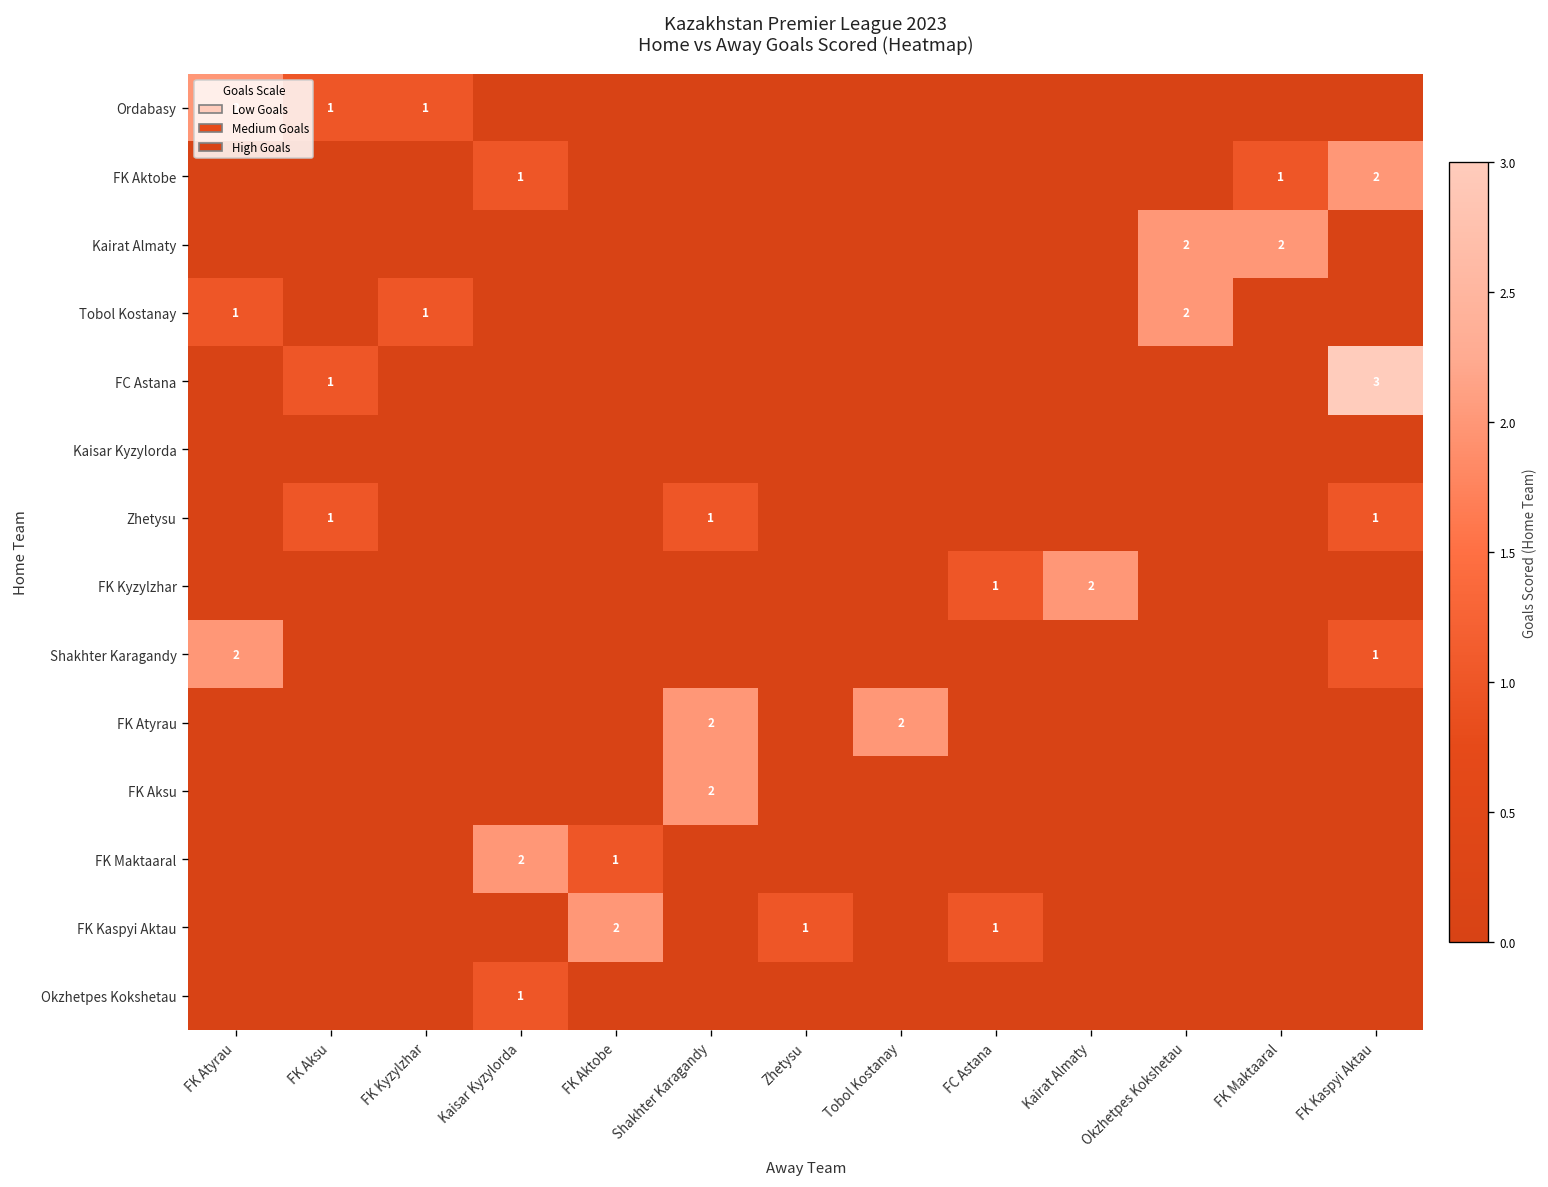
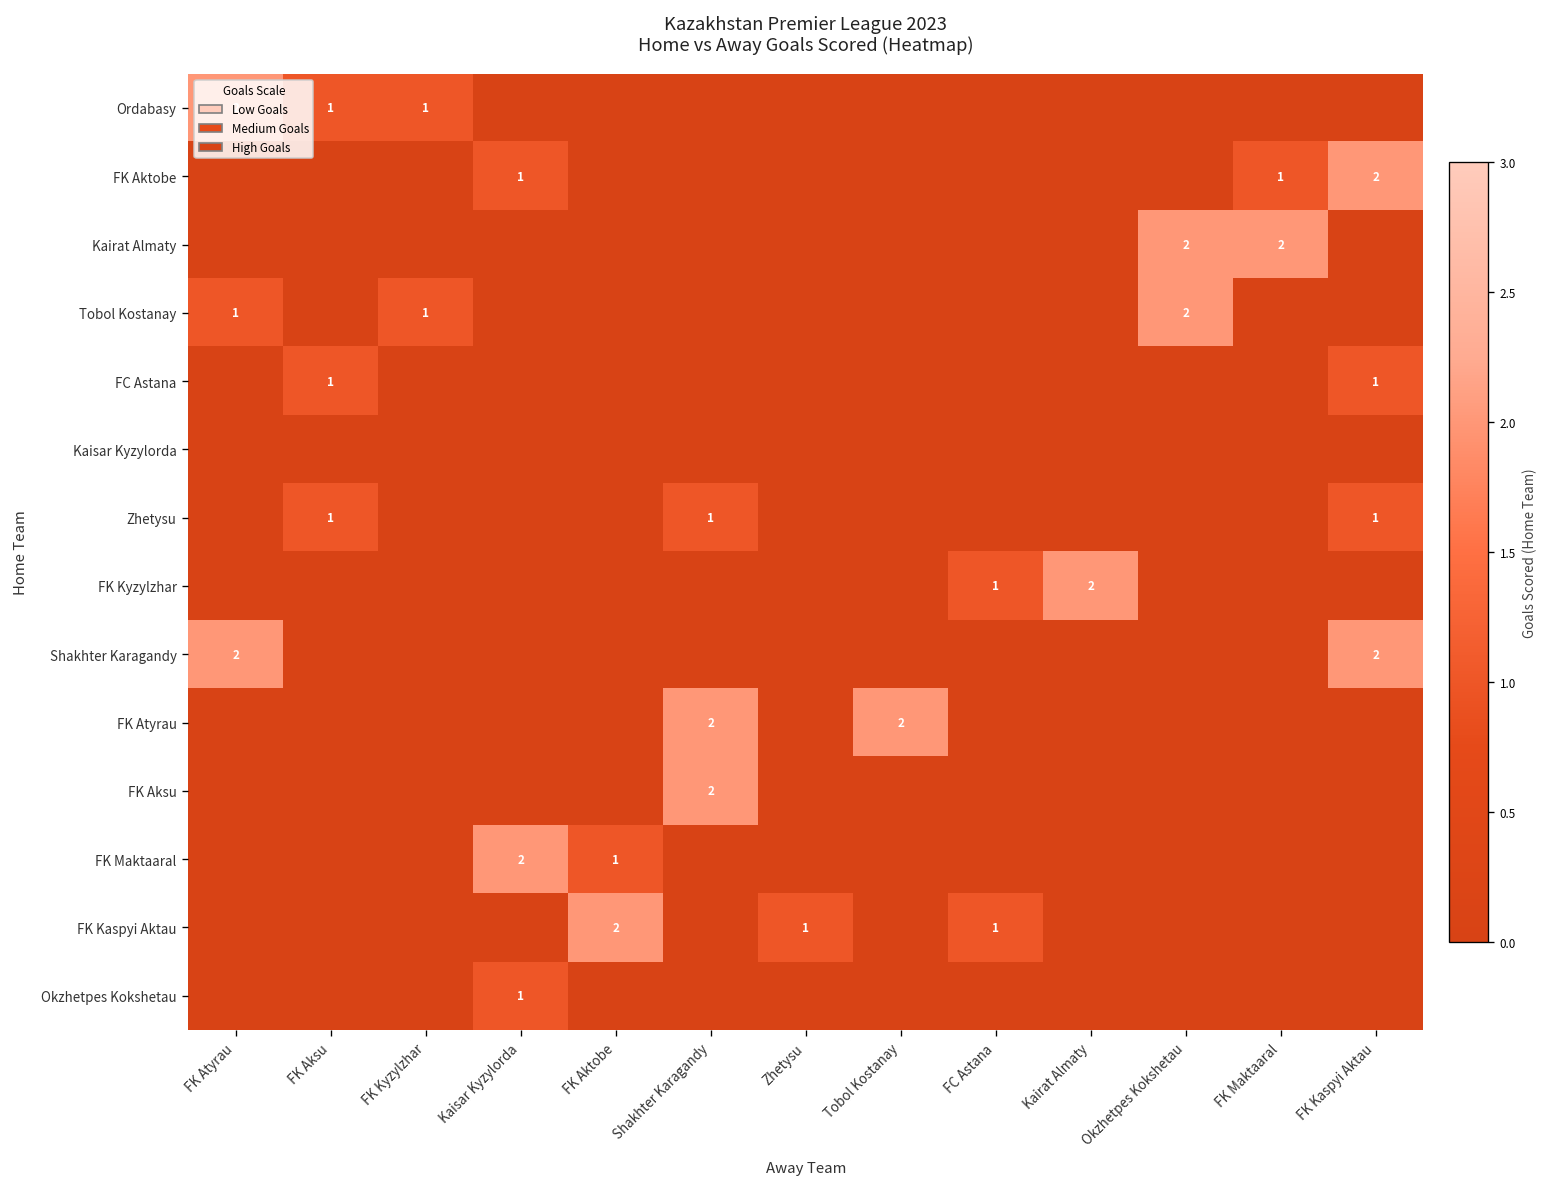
  {
    "Ordabasy": {
      "FK Aksu": 1,
      "FK Kyzylzhar": 1
    },
    "FK Aktobe": {
      "Kaisar Kyzylorda": 1,
      "FK Maktaaral": 1,
      "FK Kaspyi Aktau": 2
    },
    "Kairat Almaty": {
      "Okzhetpes Kokshetau": 2,
      "FK Maktaaral": 2
    },
    "Tobol Kostanay": {
      "FK Atyrau": 1,
      "FK Kyzylzhar": 1,
      "Okzhetpes Kokshetau": 2
    },
    "FC Astana": {
      "FK Aksu": 1,
-     "FK Kaspyi Aktau": 3
+     "FK Kaspyi Aktau": 1
    },
    "Zhetysu": {
      "FK Aksu": 1,
      "Shakhter Karagandy": 1,
      "FK Kaspyi Aktau": 1
    },
    "FK Kyzylzhar": {
      "FC Astana": 1,
      "Kairat Almaty": 2
    },
    "Shakhter Karagandy": {
      "FK Atyrau": 2,
-     "FK Kaspyi Aktau": 1
+     "FK Kaspyi Aktau": 2
    },
    "FK Atyrau": {
      "Shakhter Karagandy": 2,
      "Tobol Kostanay": 2
    },
    "FK Aksu": {
      "Shakhter Karagandy": 2
    },
    "FK Maktaaral": {
      "Kaisar Kyzylorda": 2,
      "FK Aktobe": 1
    },
    "FK Kaspyi Aktau": {
      "FK Aktobe": 2,
      "Zhetysu": 1,
      "FC Astana": 1
    },
    "Okzhetpes Kokshetau": {
      "Kaisar Kyzylorda": 1
    }
  }
